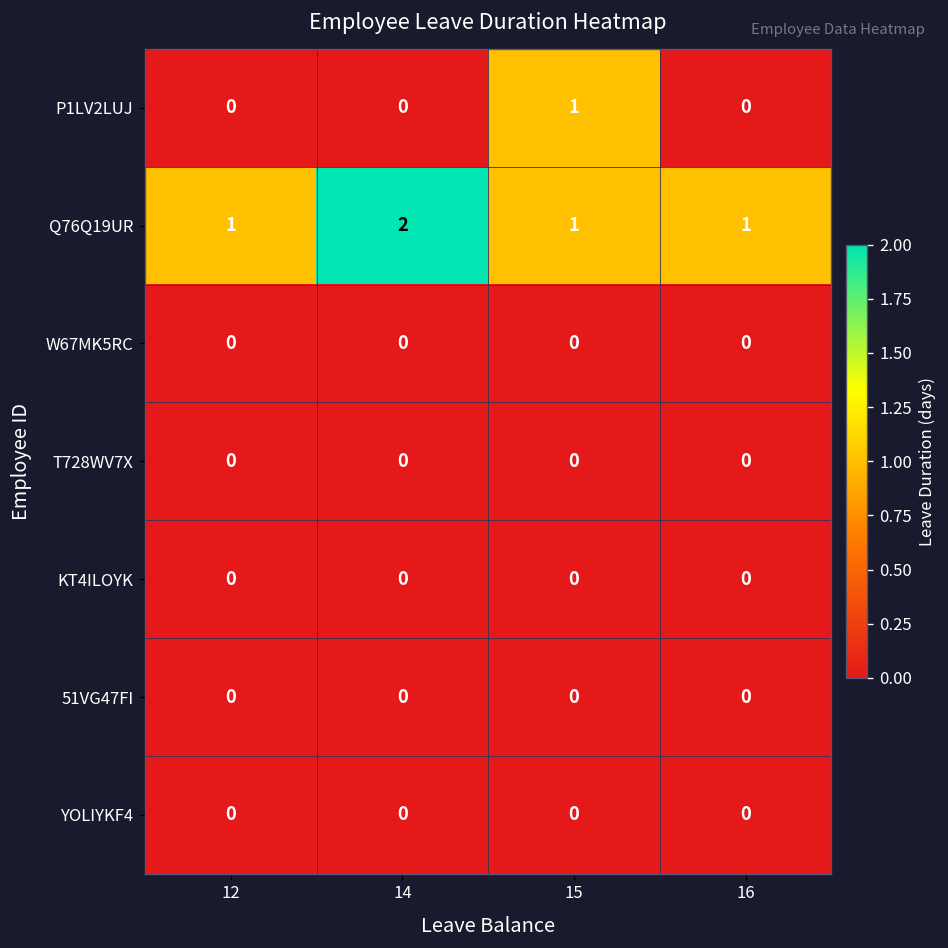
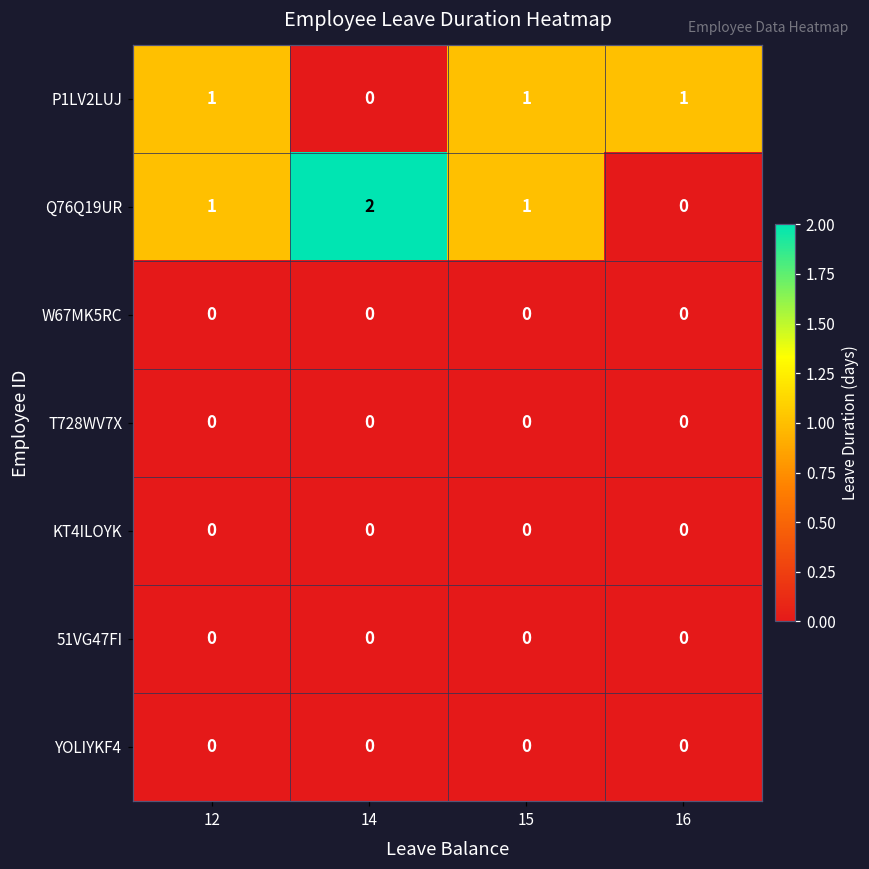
  {
    "P1LV2LUJ": {
-     "12": 0,
+     "12": 1,
      "14": 0,
      "15": 1,
-     "16": 0
+     "16": 1
    },
    "Q76Q19UR": {
      "12": 1,
      "14": 2,
      "15": 1,
-     "16": 1
+     "16": 0
    },
    "W67MK5RC": {
      "12": 0,
      "14": 0,
      "15": 0,
      "16": 0
    },
    "T728WV7X": {
      "12": 0,
      "14": 0,
      "15": 0,
      "16": 0
    },
    "KT4ILOYK": {
      "12": 0,
      "14": 0,
      "15": 0,
      "16": 0
    },
    "51VG47FI": {
      "12": 0,
      "14": 0,
      "15": 0,
      "16": 0
    },
    "YOLIYKF4": {
      "12": 0,
      "14": 0,
      "15": 0,
      "16": 0
    }
  }
